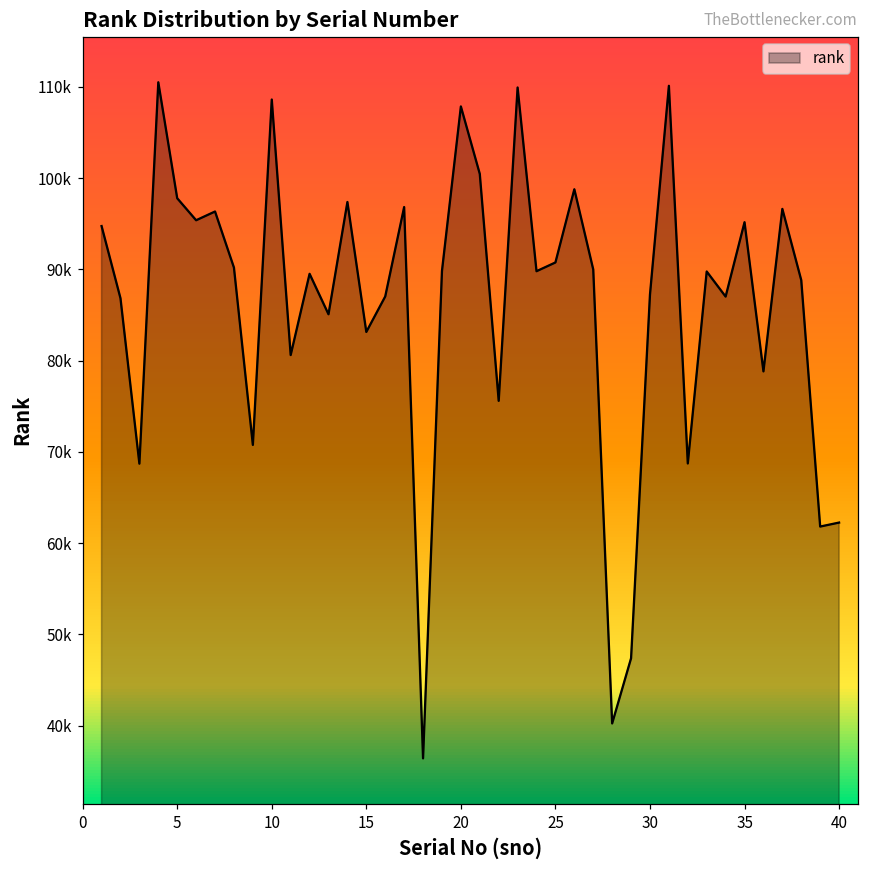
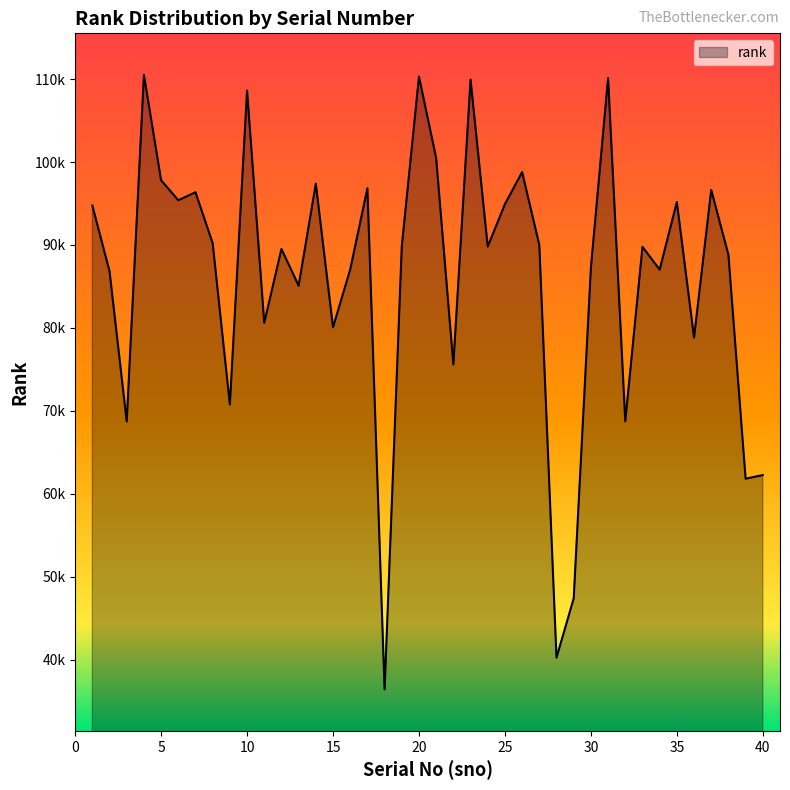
  {
    "5": 98000,
    "10": 109000,
-   "15": 83000,
-   "20": 108000,
-   "25": 91000,
+   "15": 80000,
+   "20": 110000,
+   "25": 95000,
    "30": 87000,
    "35": 95000,
    "40": 62000
  }
